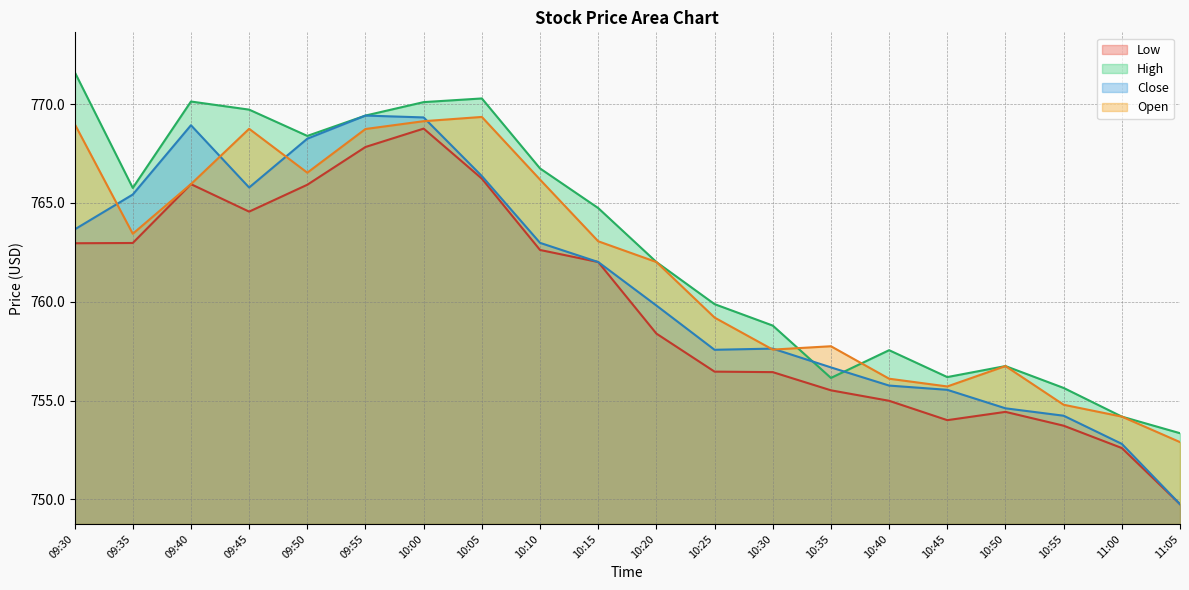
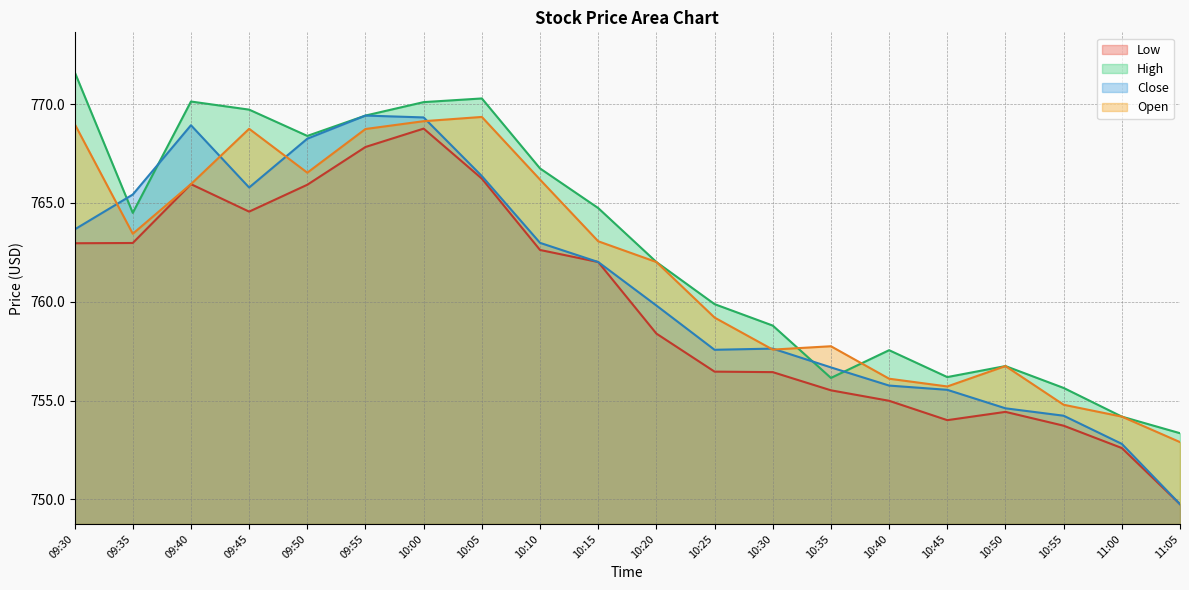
  {
    "High": {
      "09:30": 771.6,
-     "09:35": 765.8,
+     "09:35": 764.5,
      "09:40": 770.1,
      "09:45": 769.7,
      "09:50": 768.4,
      "10:00": 770.1,
      "10:05": 770.3,
      "10:10": 766.7,
      "10:15": 764.7,
      "10:25": 759.9,
      "10:30": 758.8,
      "10:35": 756.1,
      "10:40": 757.5,
      "10:45": 756.2,
      "10:55": 755.6,
      "11:05": 753.3
    },
    "Close": {
      "09:30": 763.7,
      "09:35": 765.4,
      "09:40": 768.9,
      "09:45": 765.8,
      "09:50": 768.3,
      "10:00": 769.3,
      "10:05": 766.4,
      "10:10": 763.0,
      "10:20": 759.8,
      "10:25": 757.6,
      "10:35": 756.7,
      "10:40": 755.8,
      "10:45": 755.5,
      "10:50": 754.6,
      "10:55": 754.2,
      "11:00": 752.8
    }
  }
